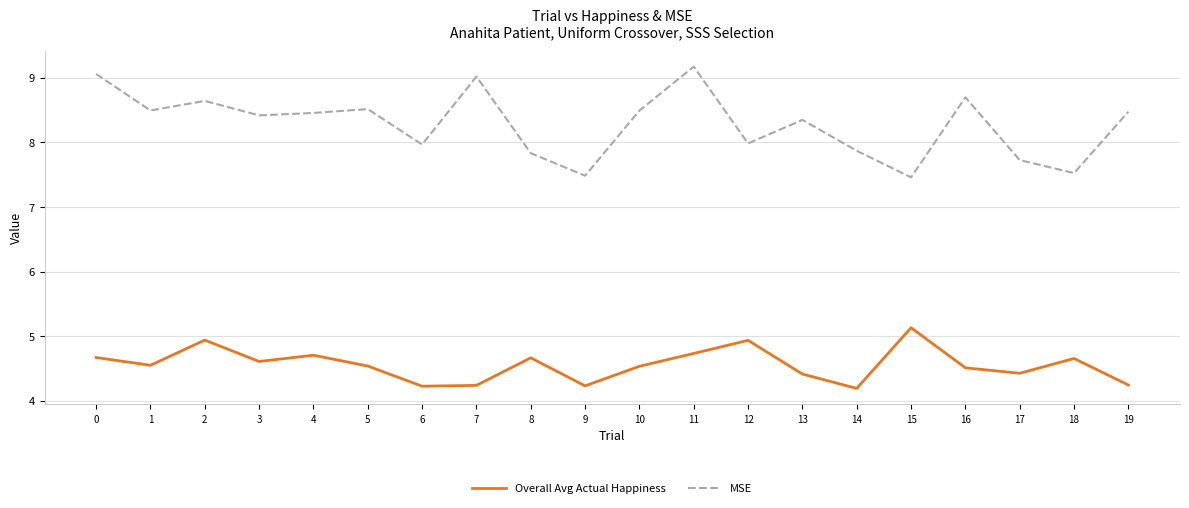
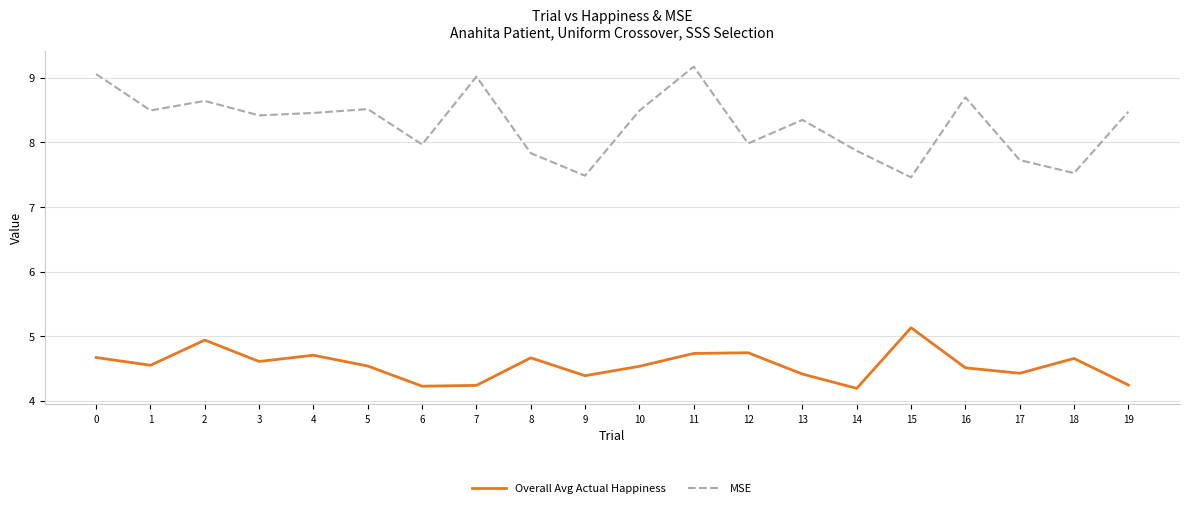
  {
    "Overall Avg Actual Happiness": {
      "0": 4.7,
      "1": 4.6,
      "2": 4.9,
      "3": 4.6,
      "4": 4.7,
      "5": 4.5,
      "6": 4.2,
      "7": 4.2,
      "8": 4.7,
-     "9": 4.2,
+     "9": 4.4,
      "10": 4.5,
      "11": 4.7,
-     "12": 4.9,
+     "12": 4.7,
      "13": 4.4,
      "14": 4.2,
      "15": 5.1,
      "16": 4.5,
      "17": 4.4,
      "18": 4.7,
      "19": 4.2
    },
    "MSE": {
      "0": 9.1,
      "1": 8.5,
      "2": 8.6,
      "3": 8.4,
      "4": 8.5,
      "5": 8.5,
      "6": 8.0,
      "7": 9.0,
      "8": 7.8,
      "9": 7.5,
      "10": 8.5,
      "11": 9.2,
      "12": 8.0,
      "13": 8.3,
      "14": 7.9,
      "15": 7.5,
      "16": 8.7,
      "17": 7.7,
      "18": 7.5,
      "19": 8.5
    }
  }
